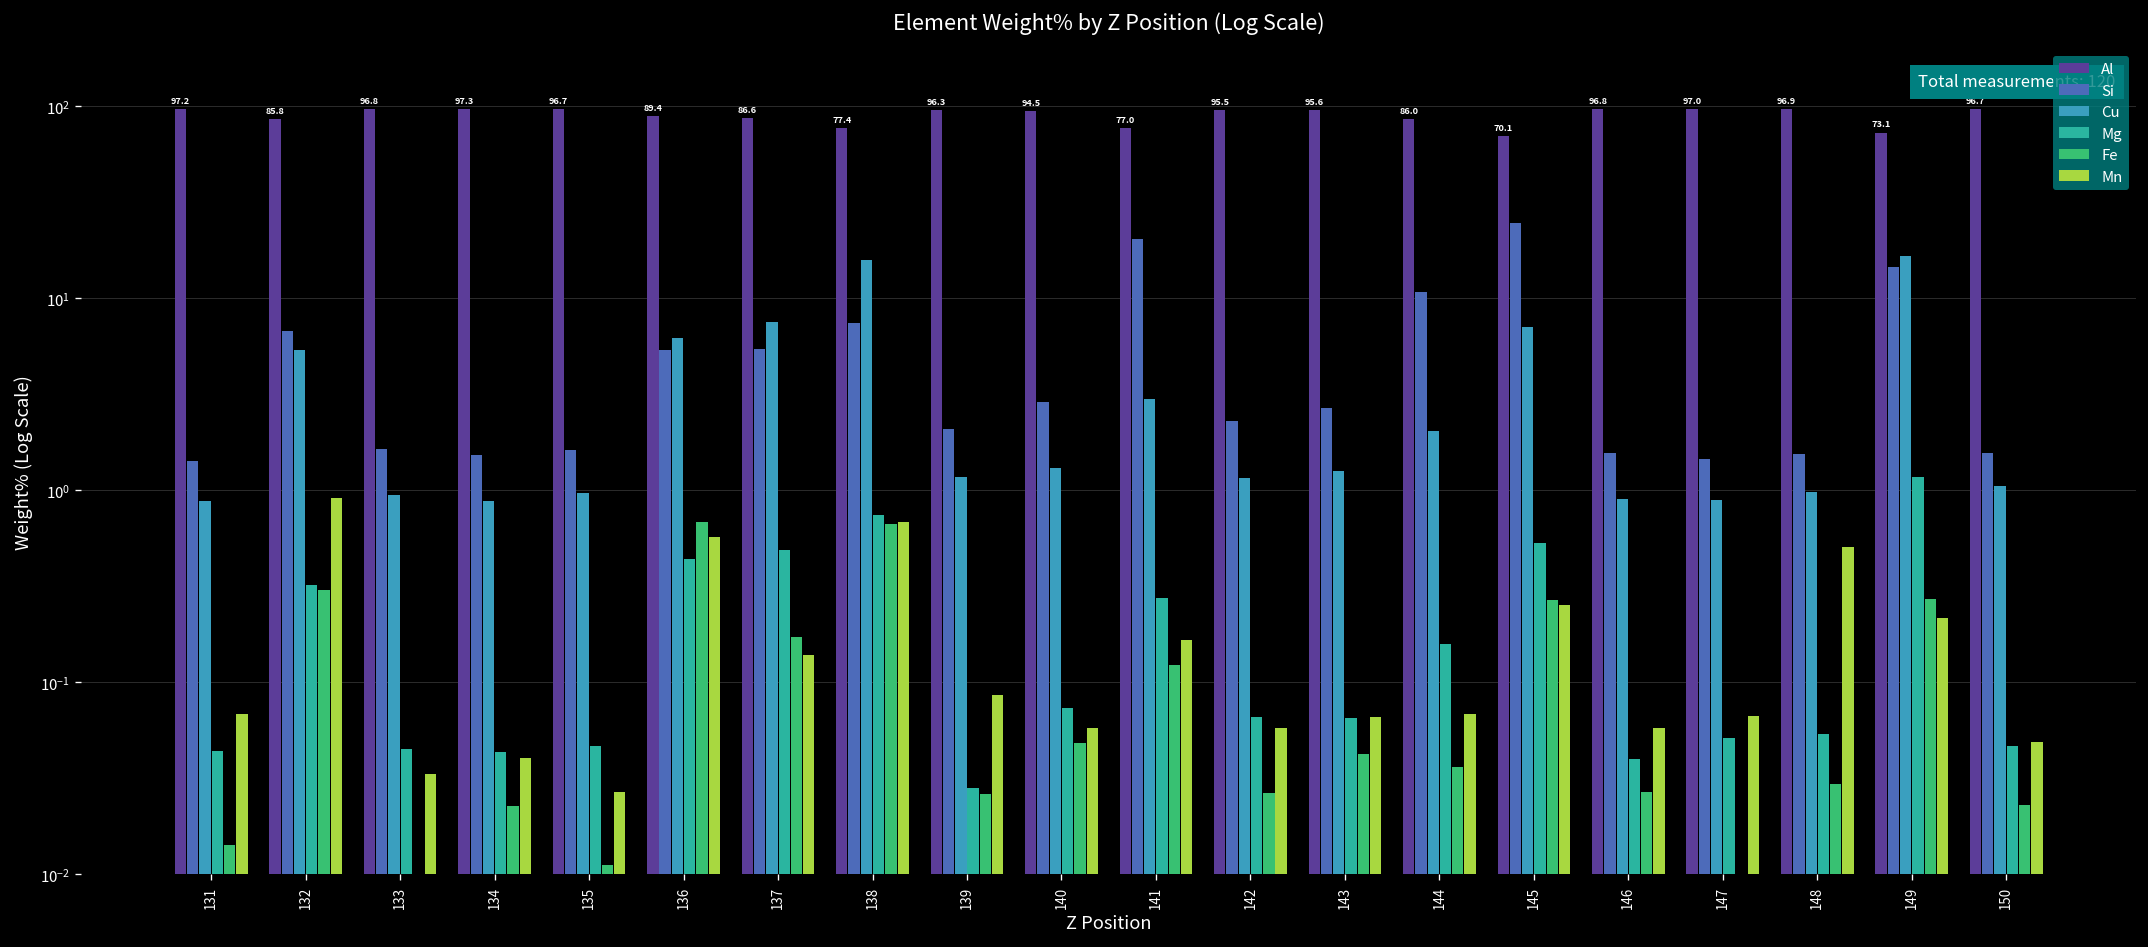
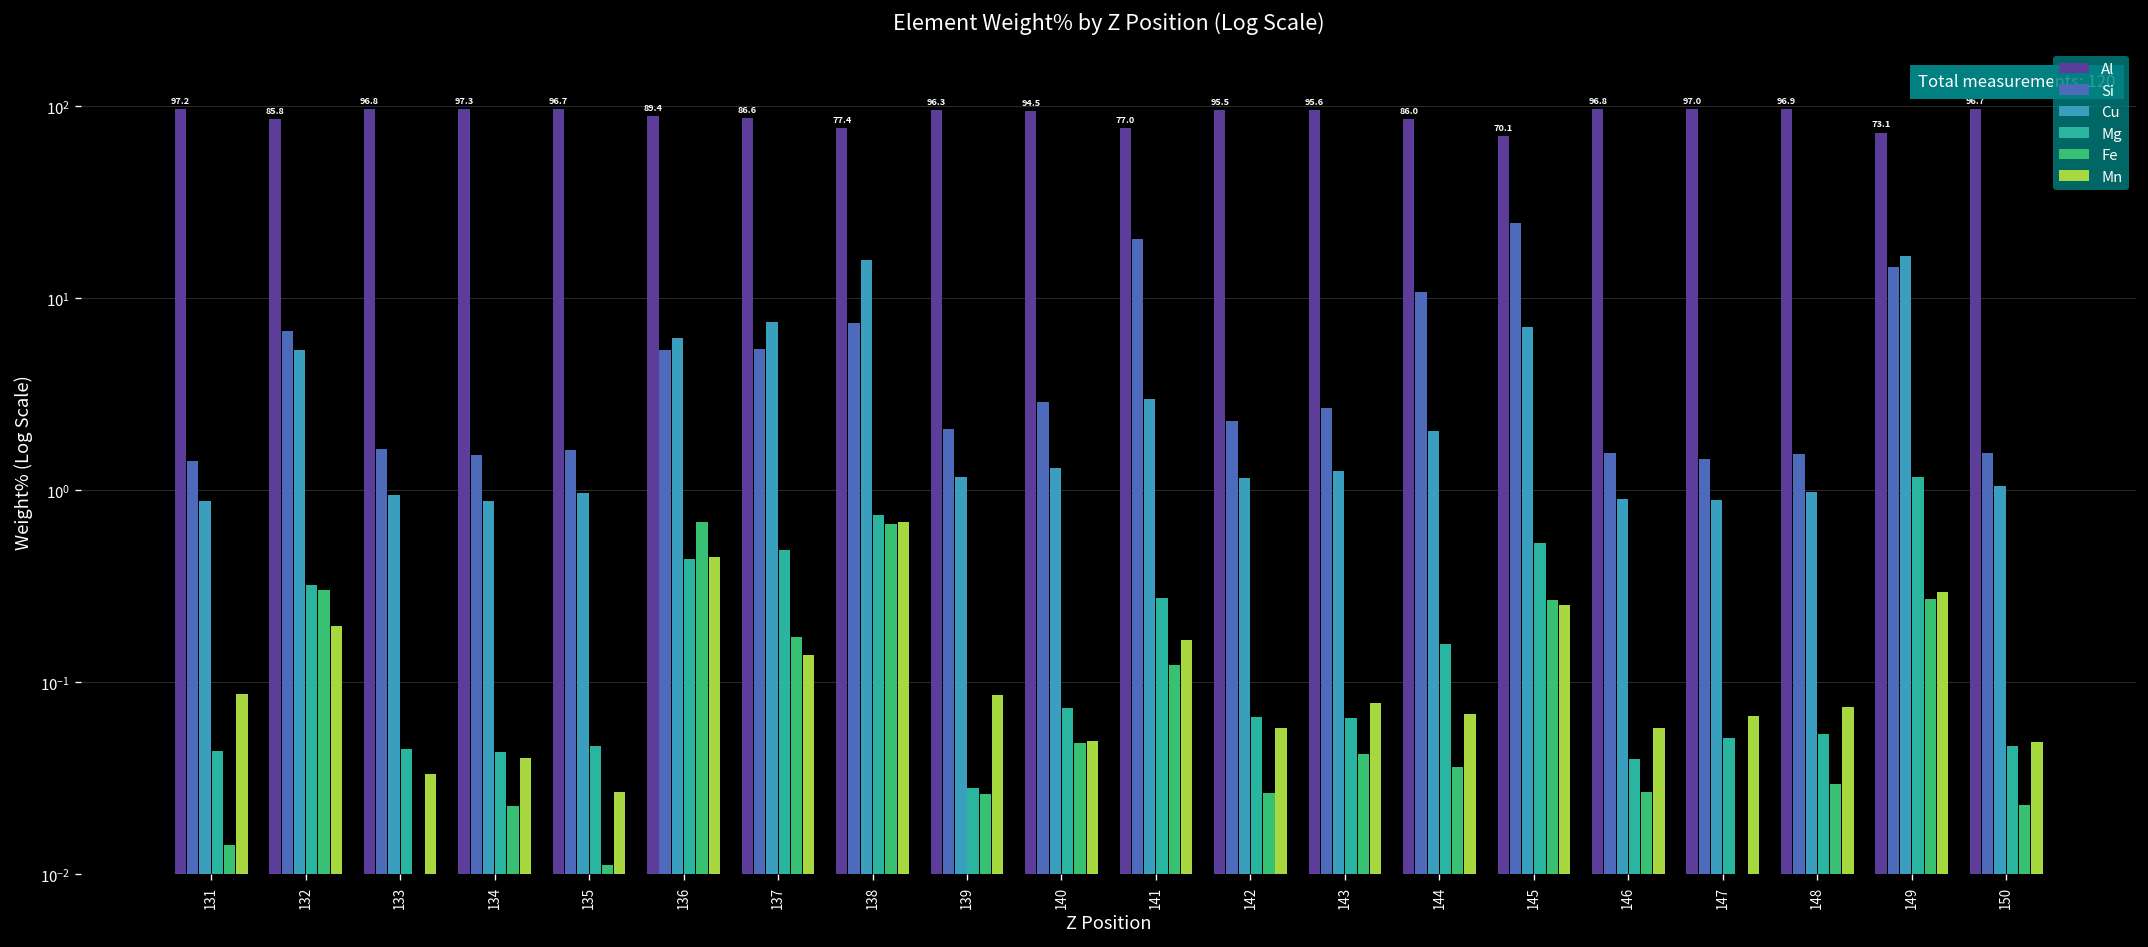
  {
    "Mn": {
-     "131": 0.068,
-     "132": 0.9,
+     "131": 0.09,
+     "132": 0.20,
      "133": 0.033,
      "134": 0.040,
      "135": 0.027,
-     "136": 0.57,
+     "136": 0.45,
      "137": 0.14,
      "138": 0.69,
      "139": 0.09,
-     "140": 0.057,
+     "140": 0.049,
      "141": 0.17,
      "142": 0.058,
-     "143": 0.066,
+     "143": 0.08,
      "144": 0.068,
      "145": 0.25,
      "146": 0.058,
      "147": 0.067,
-     "148": 0.51,
-     "149": 0.21,
+     "148": 0.07,
+     "149": 0.29,
      "150": 0.049
    }
  }
